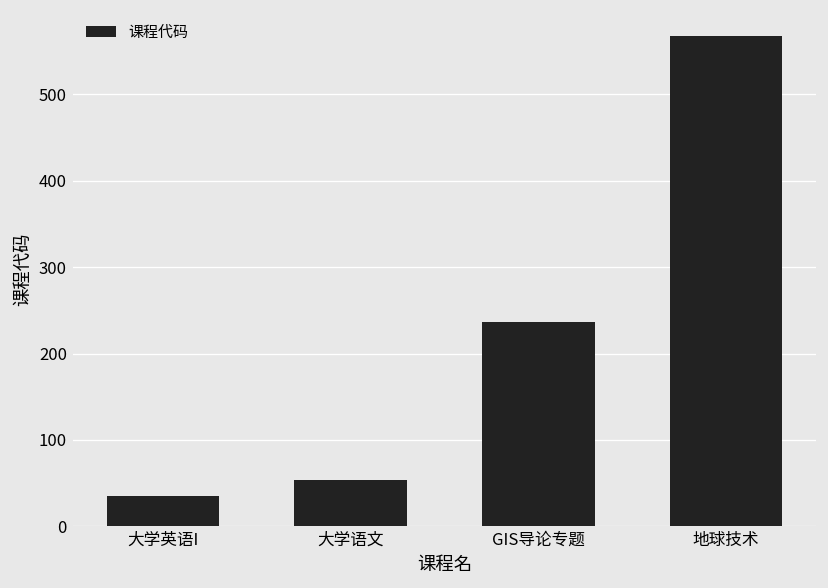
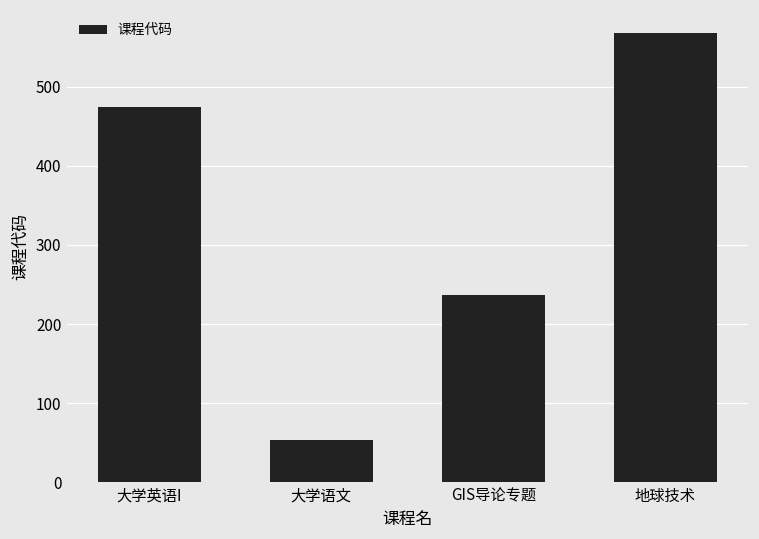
  {
-   "大学英语I": 40,
+   "大学英语I": 470,
    "大学语文": 50,
    "GIS导论专题": 240,
    "地球技术": 570
  }
